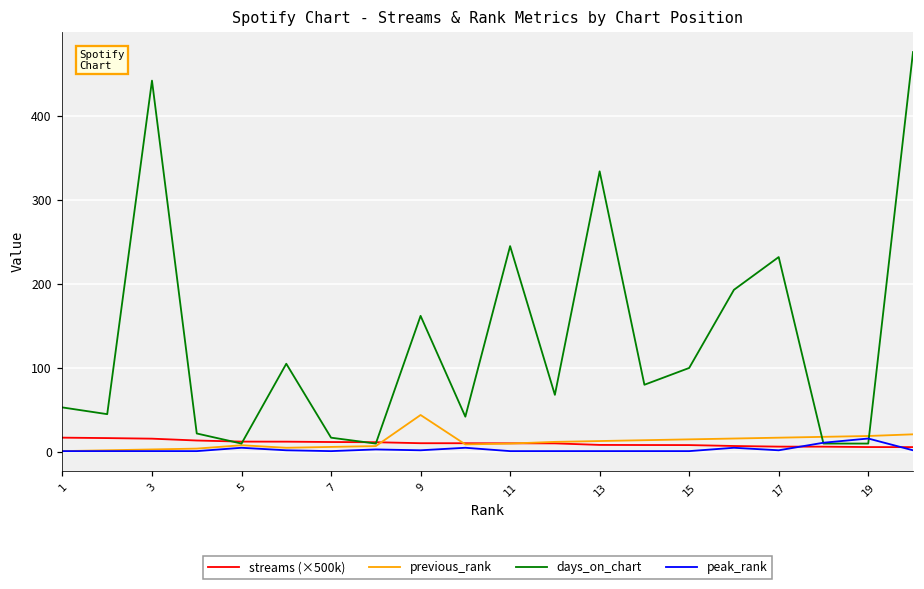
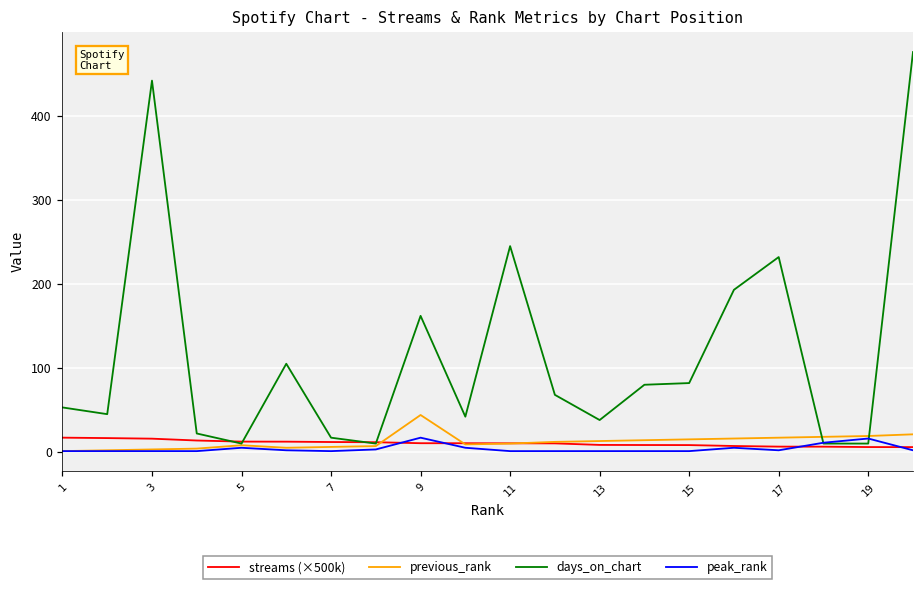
  {
    "streams (×500k)": {
      "1": 20,
      "3": 20,
      "7": 10,
      "9": 10,
      "13": 10,
      "15": 10,
      "17": 10,
      "19": 10
    },
    "previous_rank": {
      "7": 10,
      "9": 40,
      "13": 10,
      "15": 20,
      "17": 20
    },
    "days_on_chart": {
      "1": 50,
      "3": 440,
      "7": 20,
      "9": 160,
      "11": 250,
-     "13": 330,
-     "15": 100,
+     "13": 40,
+     "15": 80,
      "17": 230,
      "19": 10
    },
    "peak_rank": {
      "7": 0,
-     "9": 0,
+     "9": 20,
      "11": 0,
      "13": 0,
      "15": 0,
      "17": 0
    }
  }
